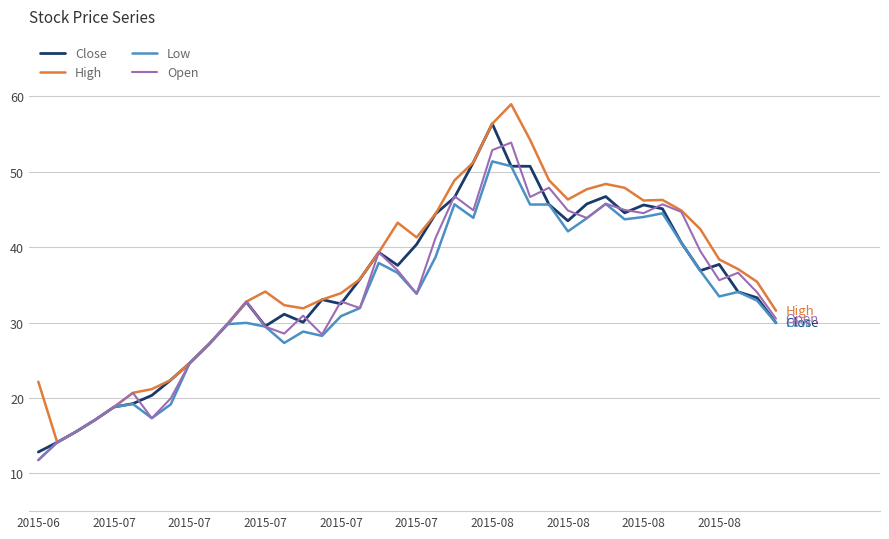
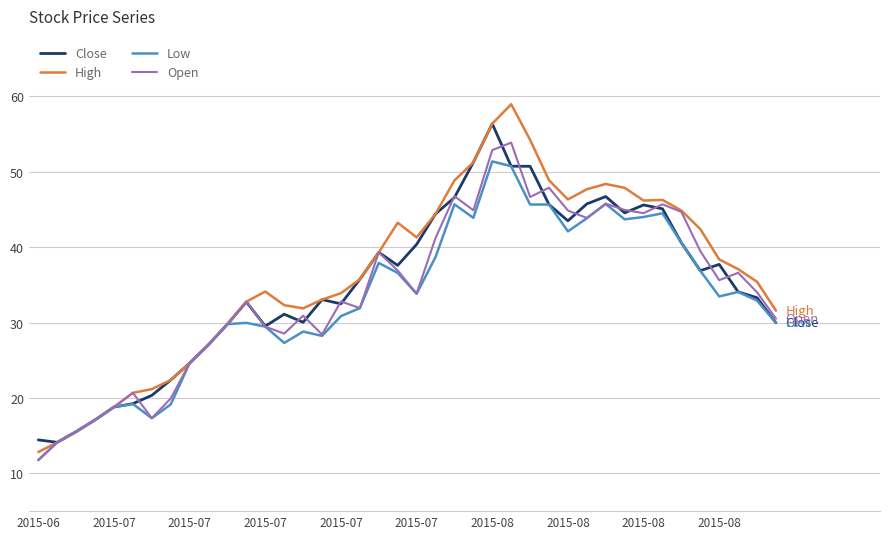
  {
    "Close": {
-     "2015-06": 13
+     "2015-06": 14
    },
    "High": {
-     "2015-06": 22
+     "2015-06": 13
    }
  }
